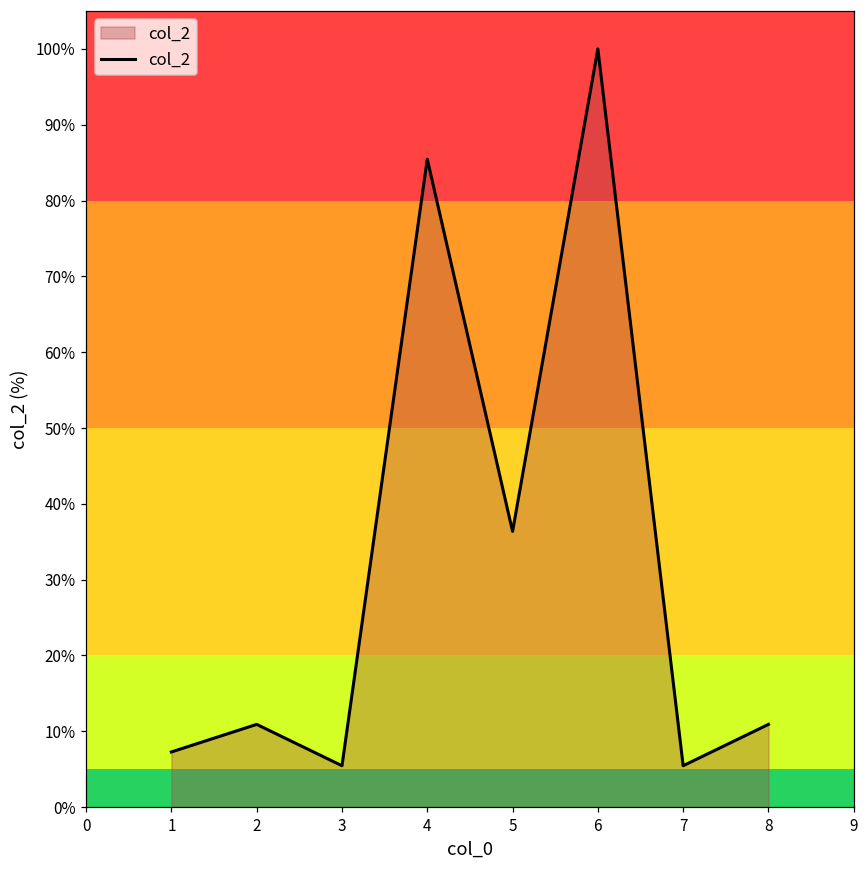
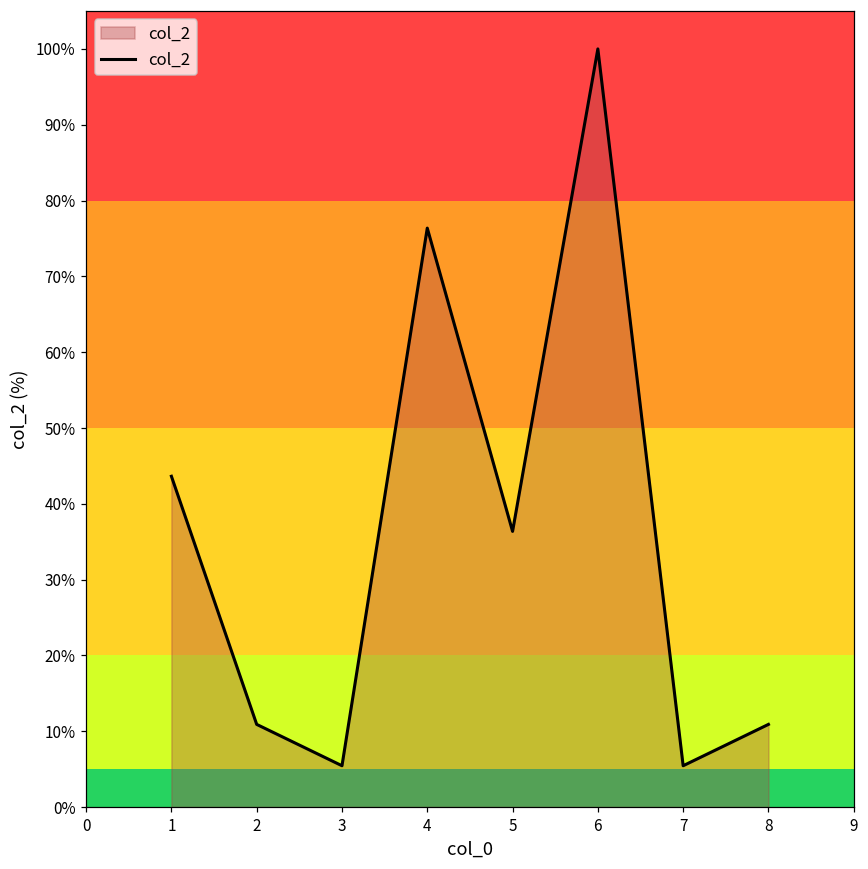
  {
-   "1": "7%",
+   "1": "44%",
    "2": "11%",
    "3": "5%",
-   "4": "85%",
+   "4": "76%",
    "5": "36%",
    "6": "100%",
    "7": "5%",
    "8": "11%"
  }
